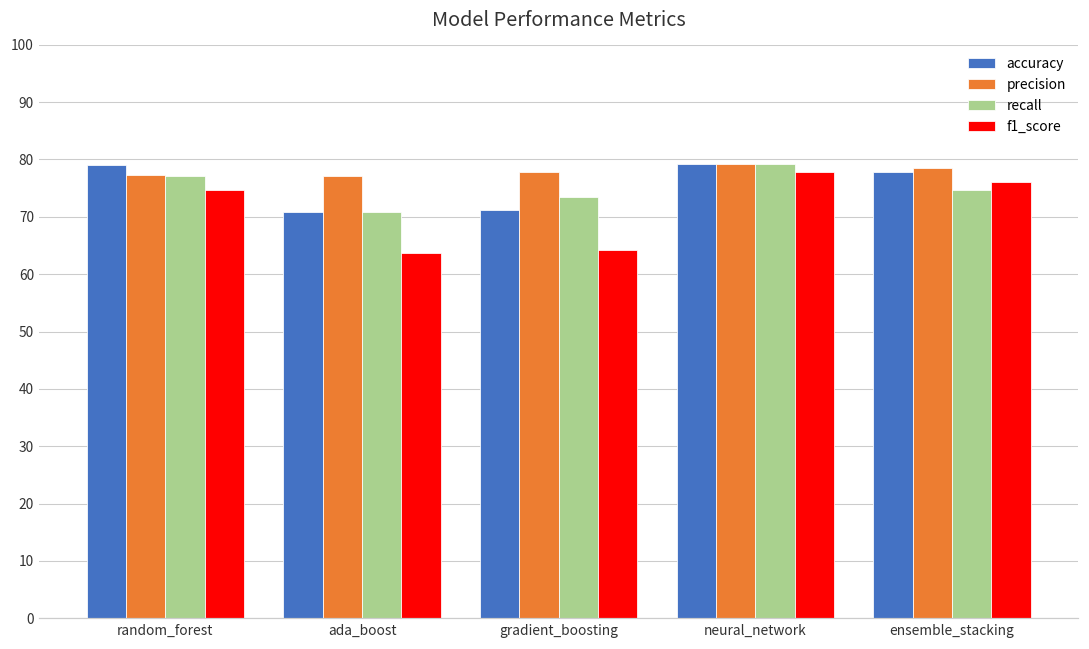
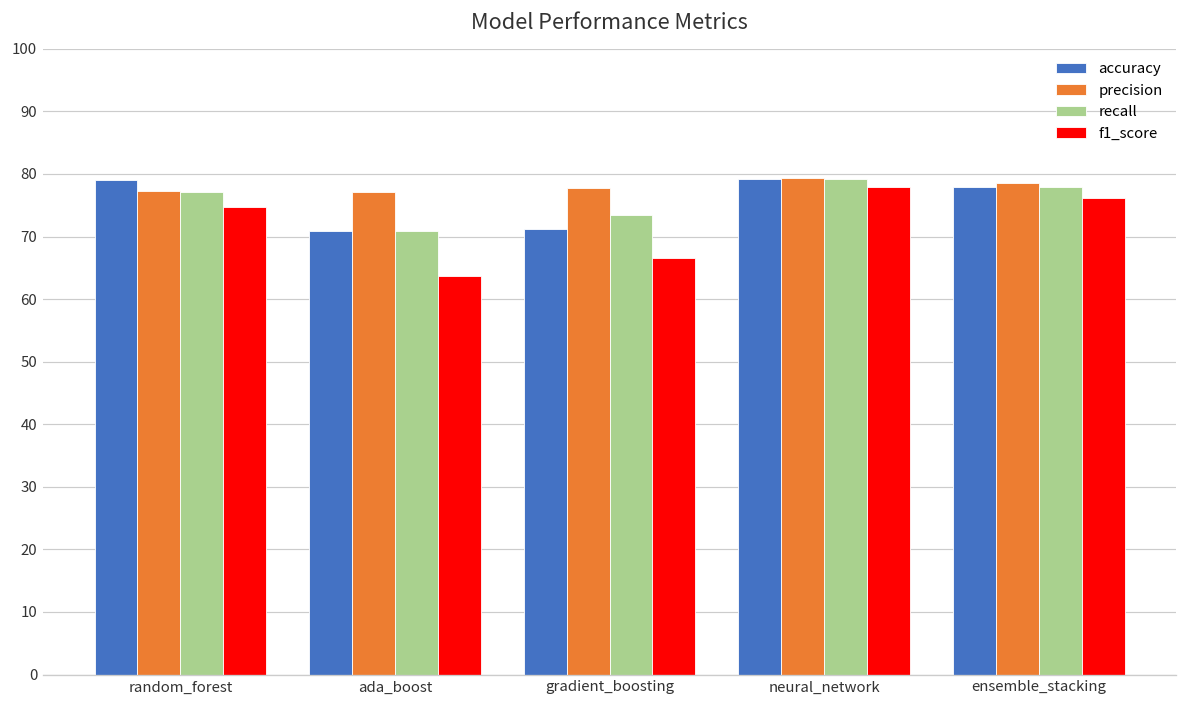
  {
    "accuracy": {
      "random_forest": 79,
      "ada_boost": 71,
      "gradient_boosting": 71,
      "neural_network": 79,
      "ensemble_stacking": 78
    },
    "precision": {
      "random_forest": 77,
      "ada_boost": 77,
      "gradient_boosting": 78,
      "neural_network": 79,
      "ensemble_stacking": 79
    },
    "recall": {
      "random_forest": 77,
      "ada_boost": 71,
      "gradient_boosting": 73,
      "neural_network": 79,
-     "ensemble_stacking": 75
+     "ensemble_stacking": 78
    },
    "f1_score": {
      "random_forest": 75,
      "ada_boost": 64,
-     "gradient_boosting": 64,
+     "gradient_boosting": 67,
      "neural_network": 78,
      "ensemble_stacking": 76
    }
  }
